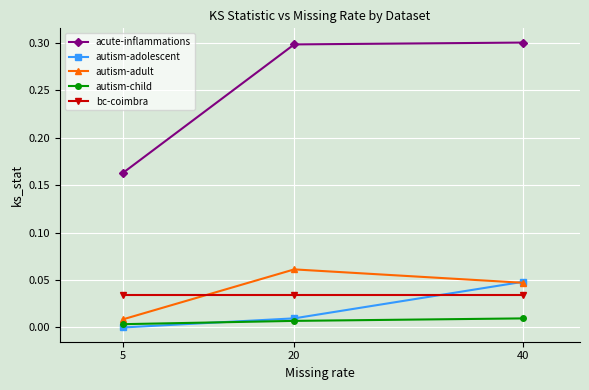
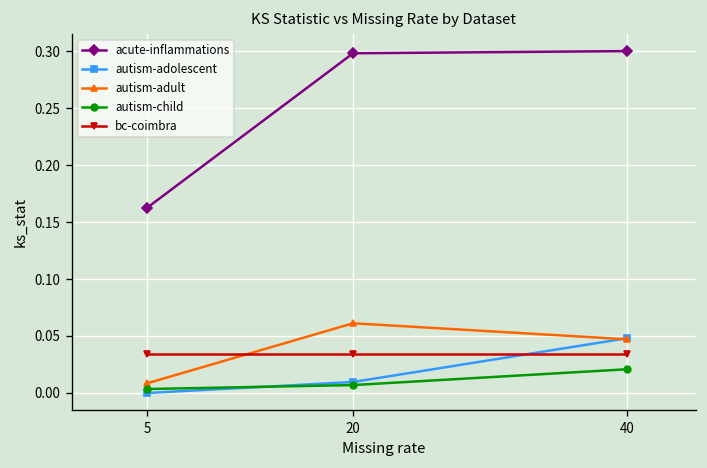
  {
    "acute-inflammations": {
      "5": 0.16,
      "20": 0.30,
      "40": 0.30
    },
    "autism-adolescent": {
      "5": 0.00,
      "20": 0.01
    },
    "autism-adult": {
      "5": 0.01,
      "20": 0.06
    },
    "autism-child": {
      "5": 0.00,
      "20": 0.01,
-     "40": 0.01
+     "40": 0.02
    },
    "bc-coimbra": {
      "5": 0.03,
      "20": 0.03,
      "40": 0.03
    }
  }
